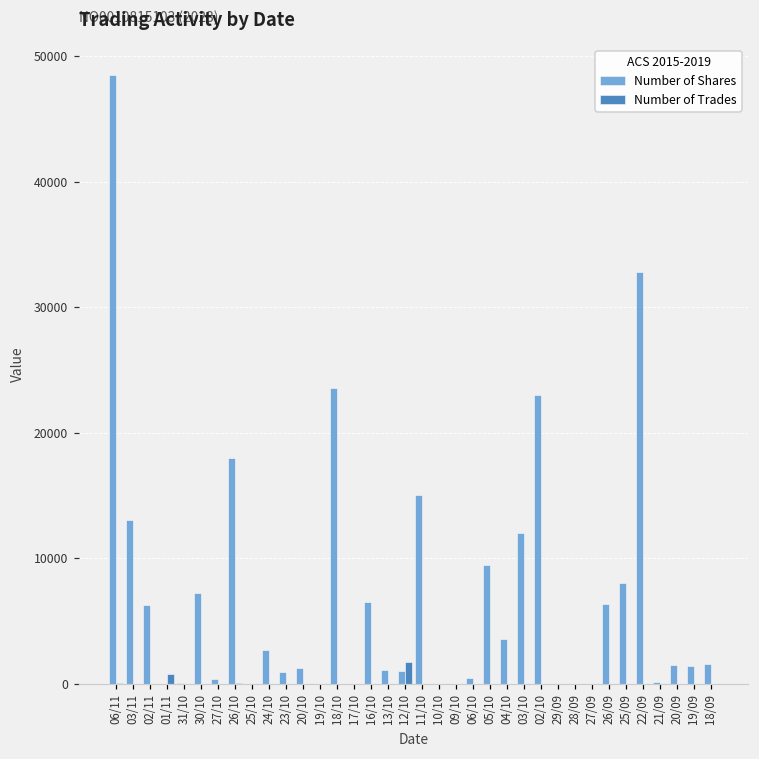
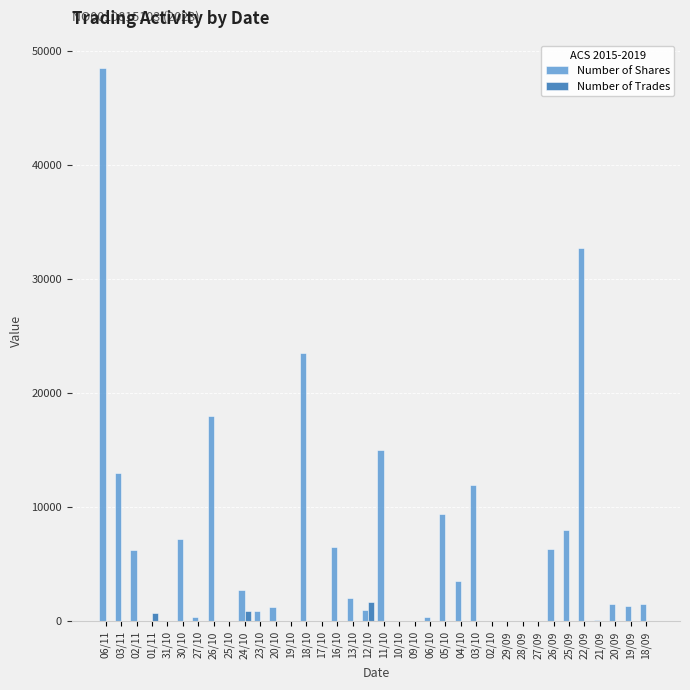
  {
    "Number of Shares": {
      "06/11": 48500,
      "03/11": 13000,
      "02/11": 6300,
      "30/10": 7200,
      "27/10": 400,
      "26/10": 18000,
      "25/10": 0,
      "24/10": 2700,
      "23/10": 900,
      "20/10": 1300,
      "19/10": 0,
      "18/10": 23600,
      "17/10": 0,
      "16/10": 6500,
-     "13/10": 1100,
+     "13/10": 2000,
      "12/10": 1000,
      "11/10": 15000,
      "10/10": 0,
      "09/10": 0,
      "06/10": 400,
      "05/10": 9400,
      "04/10": 3500,
      "03/10": 12000,
-     "02/10": 23000,
+     "02/10": 0,
      "29/09": 0,
      "28/09": 0,
      "27/09": 0,
      "26/09": 6300,
      "25/09": 8000,
      "22/09": 32800,
      "20/09": 1500,
      "19/09": 1400,
      "18/09": 1600
    },
    "Number of Trades": {
      "01/11": 800,
      "25/10": 0,
-     "24/10": 0,
+     "24/10": 900,
      "19/10": 0,
      "17/10": 0,
      "12/10": 1700,
      "10/10": 0,
      "09/10": 0,
      "02/10": 0,
      "29/09": 0,
      "28/09": 0,
      "27/09": 0
    }
  }
